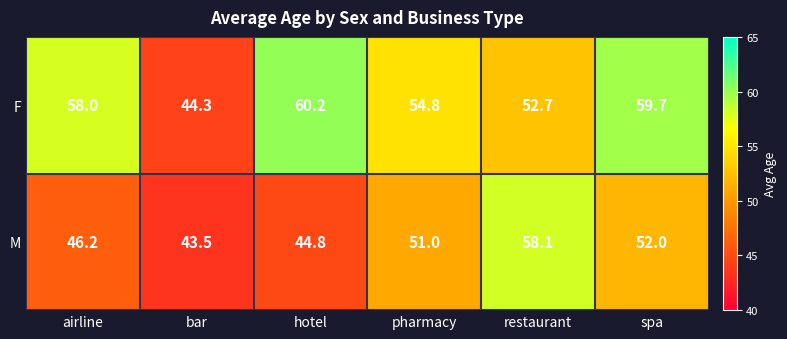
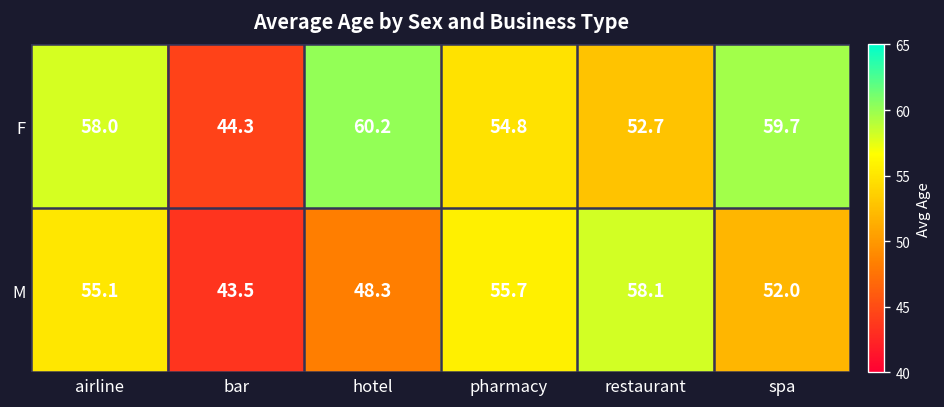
  {
    "F": {
      "airline": 58.0,
      "bar": 44.3,
      "hotel": 60.2,
      "pharmacy": 54.8,
      "restaurant": 52.7,
      "spa": 59.7
    },
    "M": {
-     "airline": 46.2,
+     "airline": 55.1,
      "bar": 43.5,
-     "hotel": 44.8,
-     "pharmacy": 51.0,
+     "hotel": 48.3,
+     "pharmacy": 55.7,
      "restaurant": 58.1,
      "spa": 52.0
    }
  }
